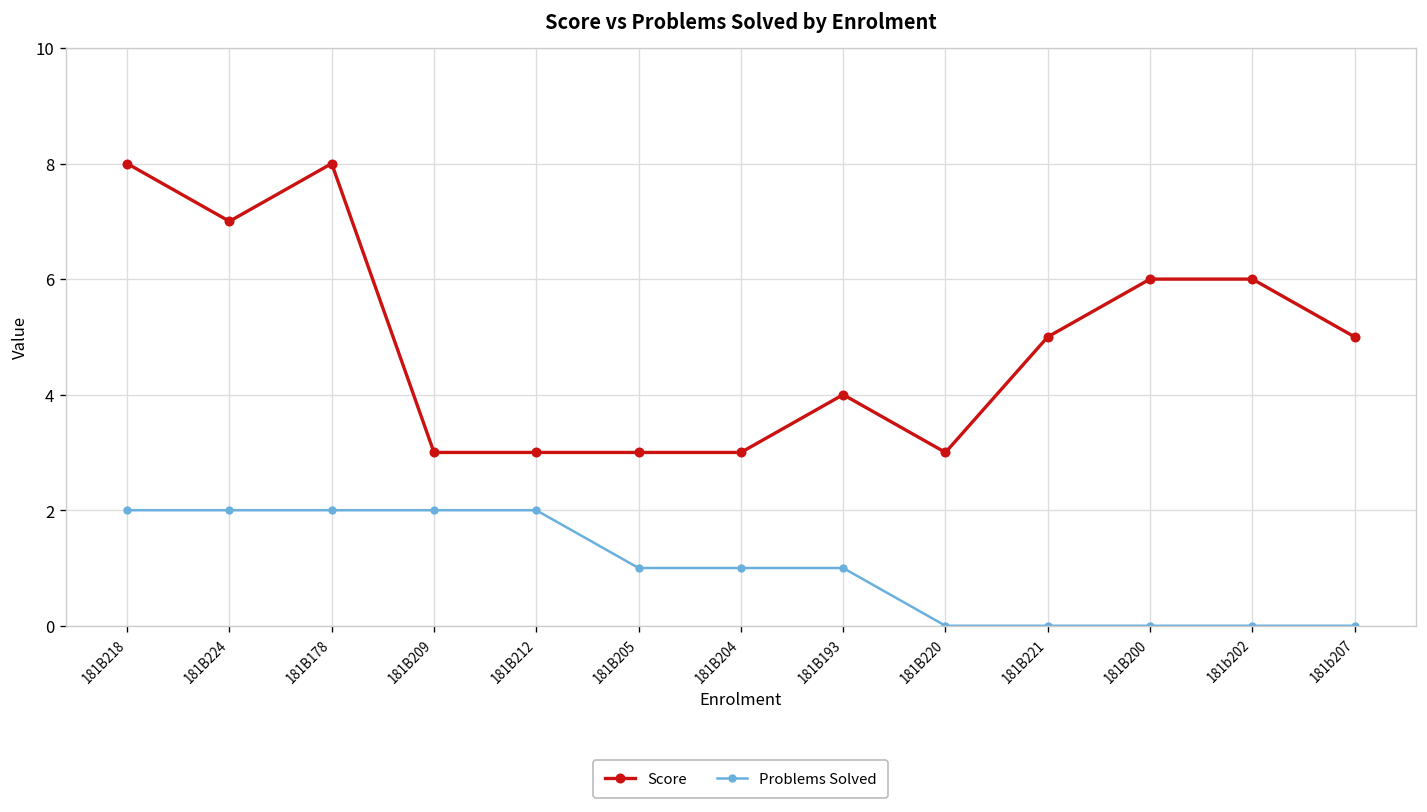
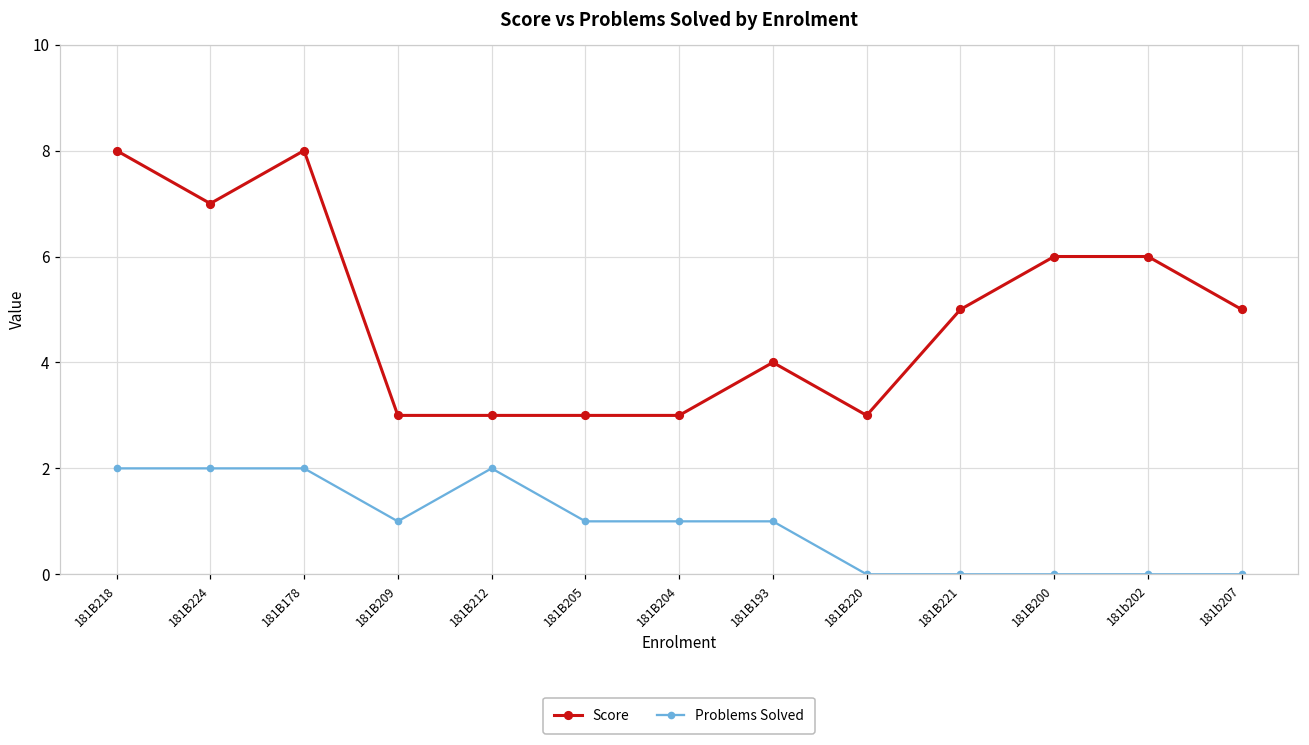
  {
    "Score": {
      "181B218": 8,
      "181B224": 7,
      "181B178": 8,
      "181B209": 3,
      "181B212": 3,
      "181B205": 3,
      "181B204": 3,
      "181B193": 4,
      "181B220": 3,
      "181B221": 5,
      "181B200": 6,
      "181b202": 6,
      "181b207": 5
    },
    "Problems Solved": {
      "181B218": 2,
      "181B224": 2,
      "181B178": 2,
-     "181B209": 2,
+     "181B209": 1,
      "181B212": 2,
      "181B205": 1,
      "181B204": 1,
      "181B193": 1,
      "181B220": 0,
      "181B221": 0,
      "181B200": 0,
      "181b202": 0,
      "181b207": 0
    }
  }
